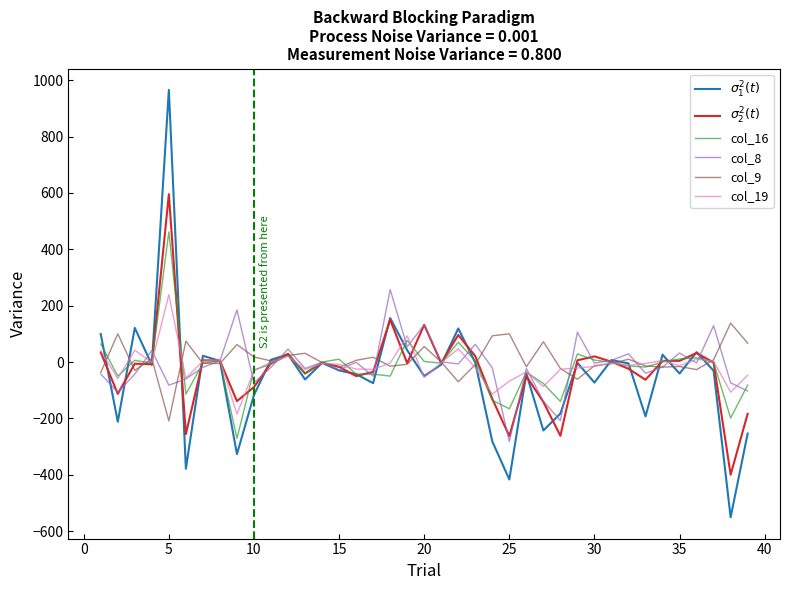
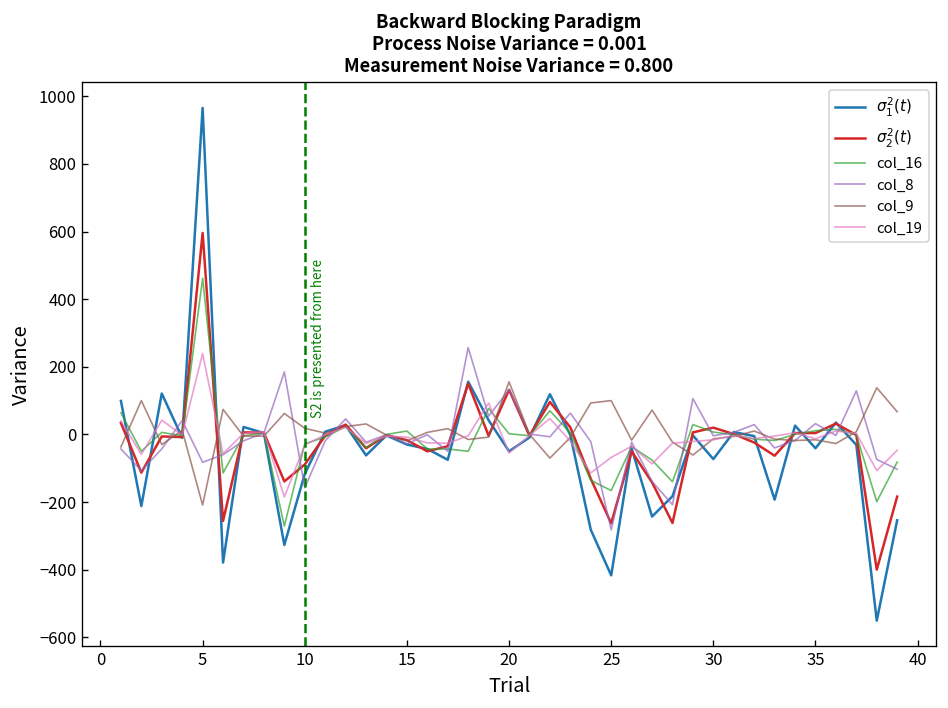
  {
    "col_16": {
      "5": 460,
      "15": 10,
      "20": 0,
      "25": -170,
      "30": 10
    },
    "col_8": {
      "5": -80,
-     "10": -70,
+     "10": -160,
      "25": -280,
      "30": 0,
      "35": 30
    },
    "col_9": {
      "5": -210,
      "10": 20,
-     "20": 60,
+     "20": 160,
      "25": 100
    },
    "col_19": {
      "5": 240,
      "25": -70
    }
  }
